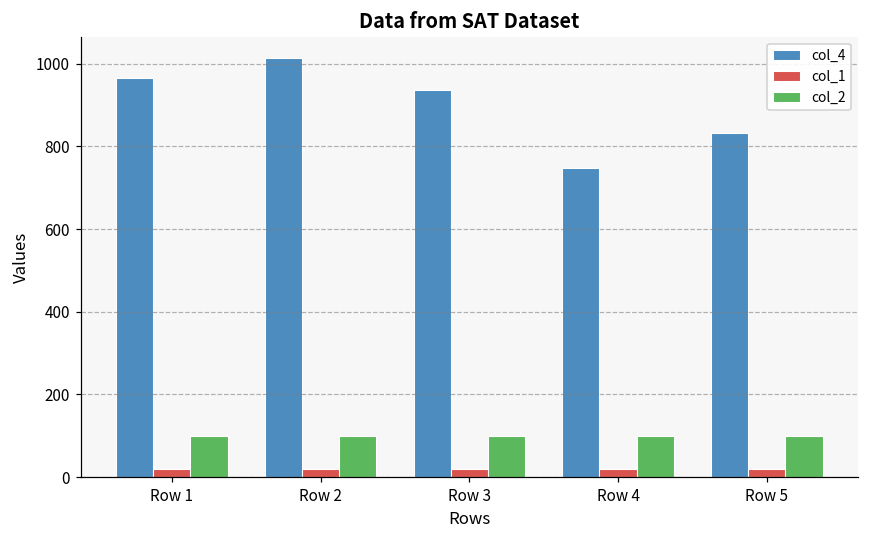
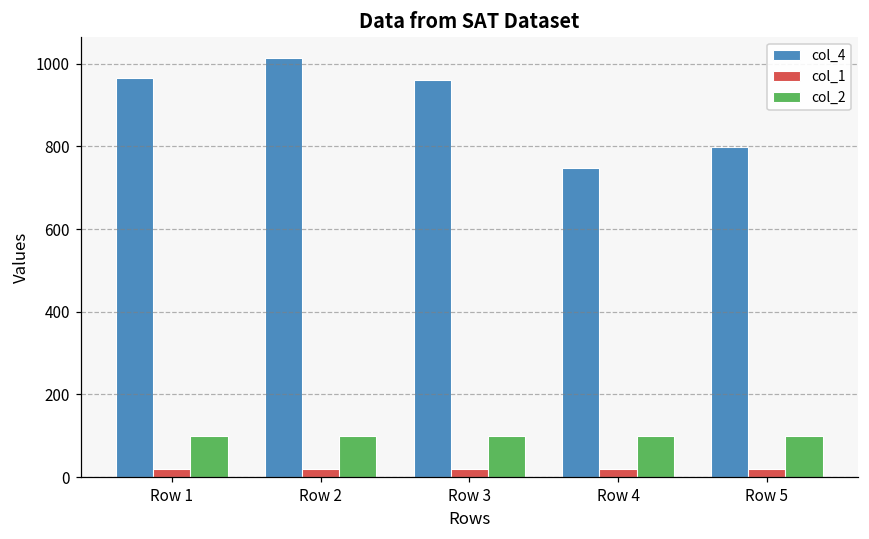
  {
    "col_4": {
      "Row 1": 970,
      "Row 2": 1020,
-     "Row 3": 940,
+     "Row 3": 960,
      "Row 4": 750,
-     "Row 5": 830
+     "Row 5": 800
    },
    "col_1": {
      "Row 1": 20,
      "Row 2": 20,
      "Row 3": 20,
      "Row 4": 20,
      "Row 5": 20
    },
    "col_2": {
      "Row 1": 100,
      "Row 2": 100,
      "Row 3": 100,
      "Row 4": 100,
      "Row 5": 100
    }
  }
